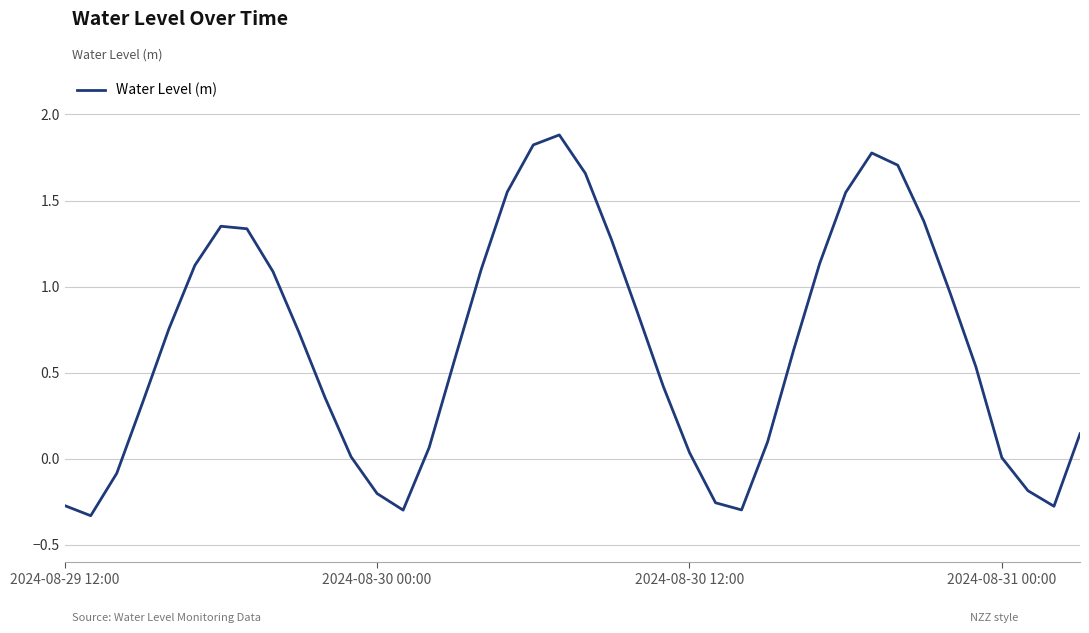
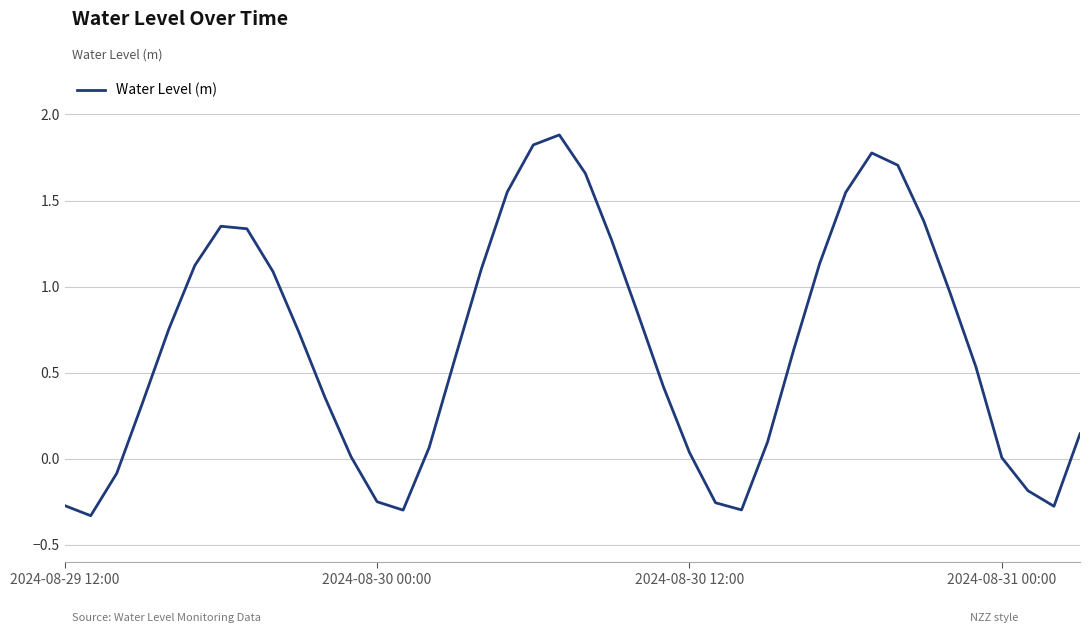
  {
    "2024-08-29 12:00": -0.27,
-   "2024-08-30 00:00": -0.20,
+   "2024-08-30 00:00": -0.25,
    "2024-08-30 12:00": 0.04,
    "2024-08-31 00:00": 0.01
  }
